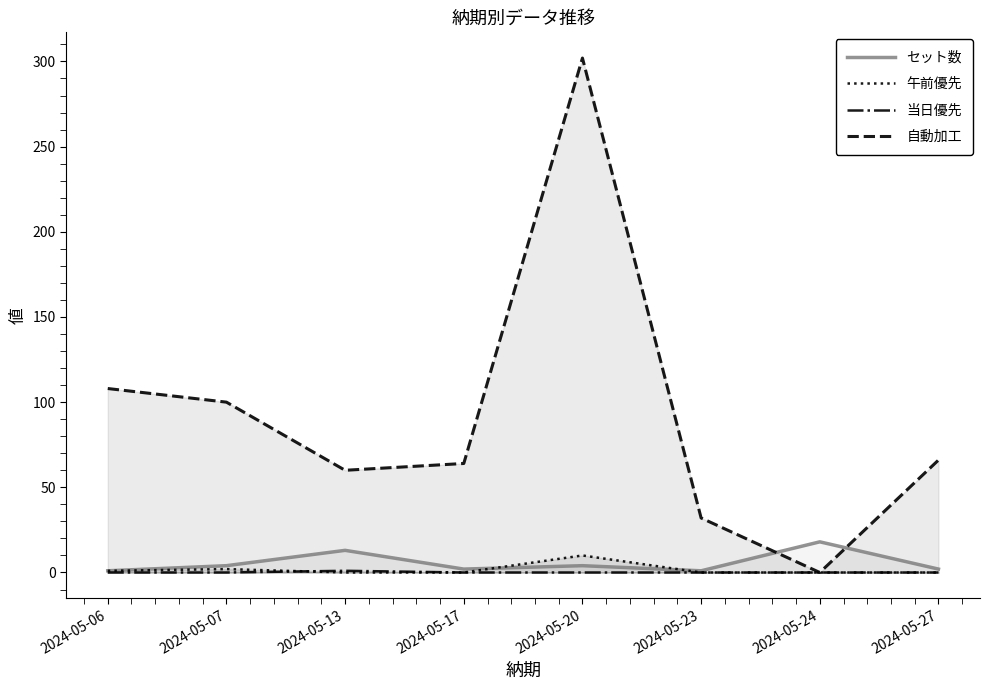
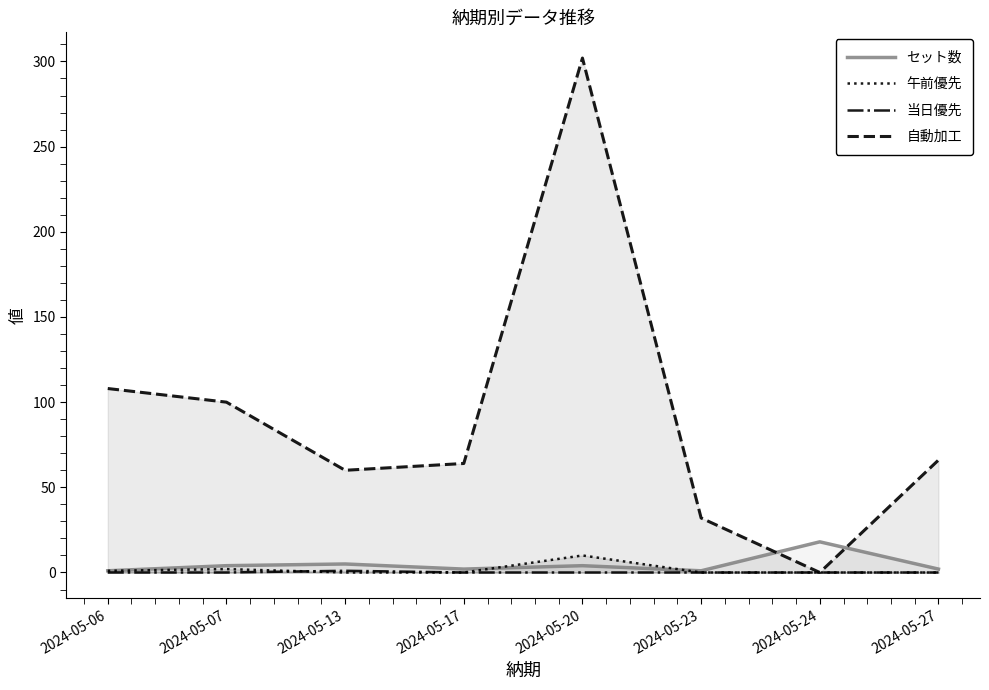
  {
    "セット数": {
      "2024-05-07": 4,
-     "2024-05-13": 13,
+     "2024-05-13": 5,
      "2024-05-17": 2,
      "2024-05-20": 4,
      "2024-05-24": 18,
      "2024-05-27": 2
    }
  }
